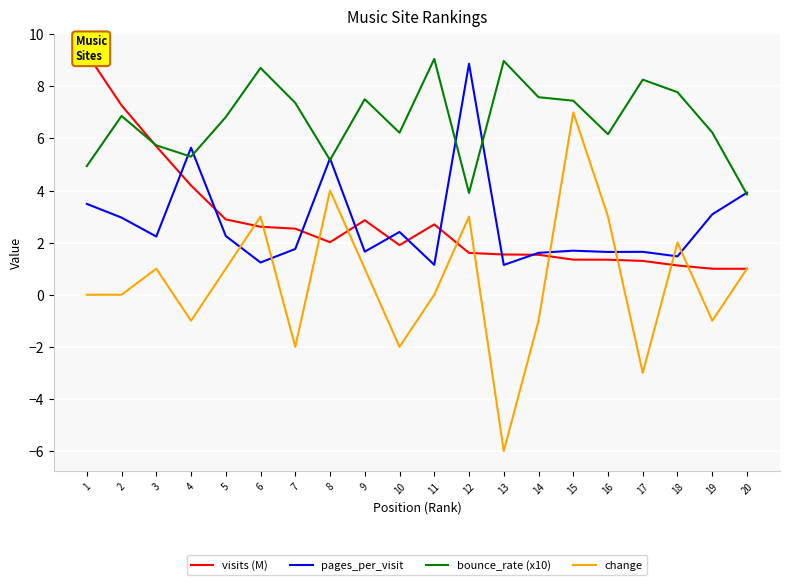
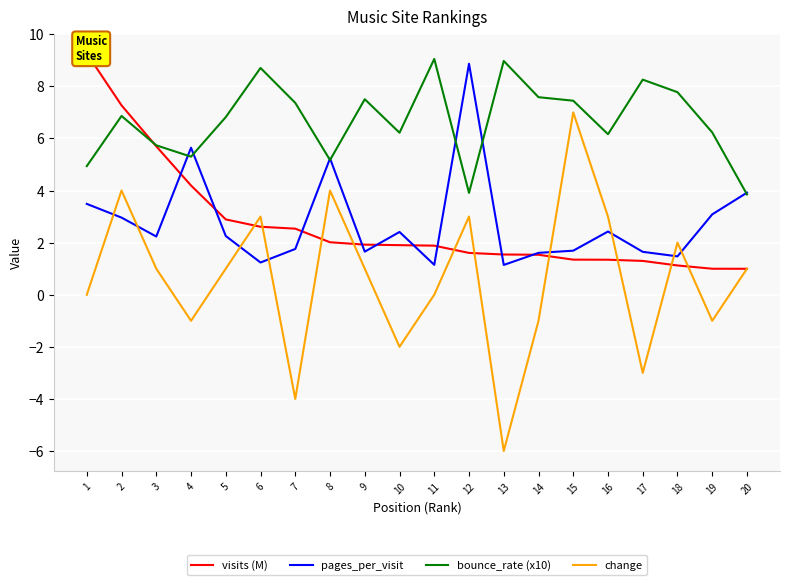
  {
    "visits (M)": {
      "2": 7.3,
      "4": 4.2,
      "5": 2.9,
      "6": 2.6,
      "7": 2.5,
      "8": 2.0,
-     "9": 2.9,
+     "9": 1.9,
      "10": 1.9,
-     "11": 2.7,
+     "11": 1.9,
      "12": 1.6,
      "13": 1.5,
      "15": 1.3,
      "16": 1.3,
      "17": 1.3,
      "18": 1.1,
      "19": 1.0
    },
    "pages_per_visit": {
      "1": 3.5,
      "2": 3.0,
      "3": 2.2,
      "4": 5.6,
      "5": 2.3,
      "6": 1.2,
      "7": 1.8,
      "9": 1.7,
      "10": 2.4,
      "11": 1.1,
      "12": 8.9,
      "13": 1.1,
      "15": 1.7,
-     "16": 1.6,
+     "16": 2.4,
      "17": 1.6,
      "18": 1.5,
      "19": 3.1
    },
    "bounce_rate (x10)": {
      "1": 4.9,
      "2": 6.9,
      "4": 5.3,
      "5": 6.8,
      "6": 8.7,
      "7": 7.4,
      "9": 7.5,
      "10": 6.2,
      "11": 9.1,
      "12": 3.9,
      "13": 9.0,
      "14": 7.6,
      "15": 7.4,
      "16": 6.2,
      "17": 8.3,
      "18": 7.8,
      "19": 6.2
    },
    "change": {
      "1": 0,
-     "2": 0,
+     "2": 4,
      "3": 1,
      "4": -1,
      "5": 1,
      "6": 3,
-     "7": -2,
+     "7": -4,
      "8": 4,
      "9": 1,
      "10": -2,
      "11": 0,
      "12": 3,
      "13": -6,
      "14": -1,
      "15": 7,
      "16": 3,
      "17": -3,
      "18": 2,
      "19": -1
    }
  }
